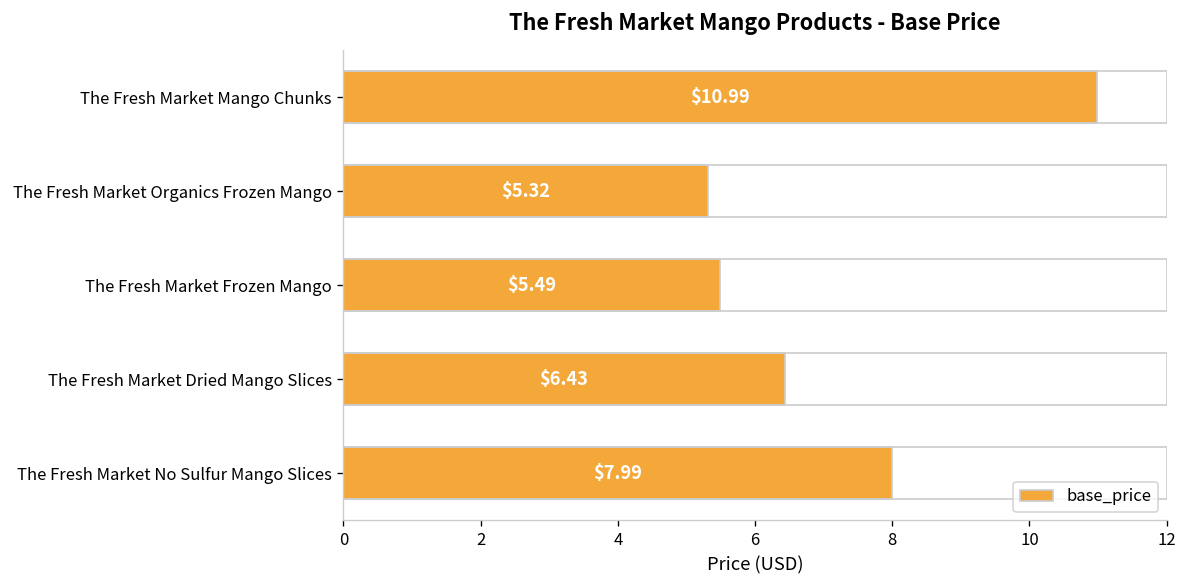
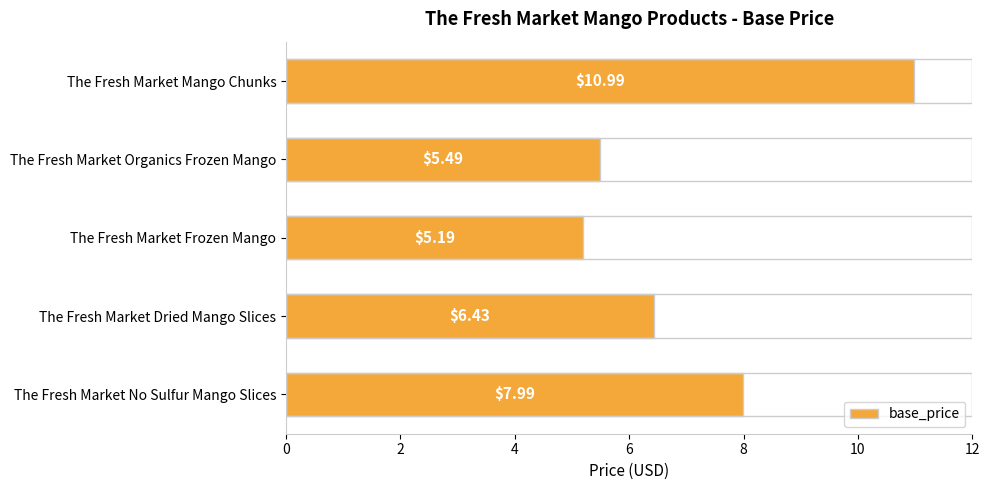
  {
    "The Fresh Market Mango Chunks": "$10.99",
-   "The Fresh Market Organics Frozen Mango": "$5.32",
-   "The Fresh Market Frozen Mango": "$5.49",
+   "The Fresh Market Organics Frozen Mango": "$5.49",
+   "The Fresh Market Frozen Mango": "$5.19",
    "The Fresh Market Dried Mango Slices": "$6.43",
    "The Fresh Market No Sulfur Mango Slices": "$7.99"
  }
